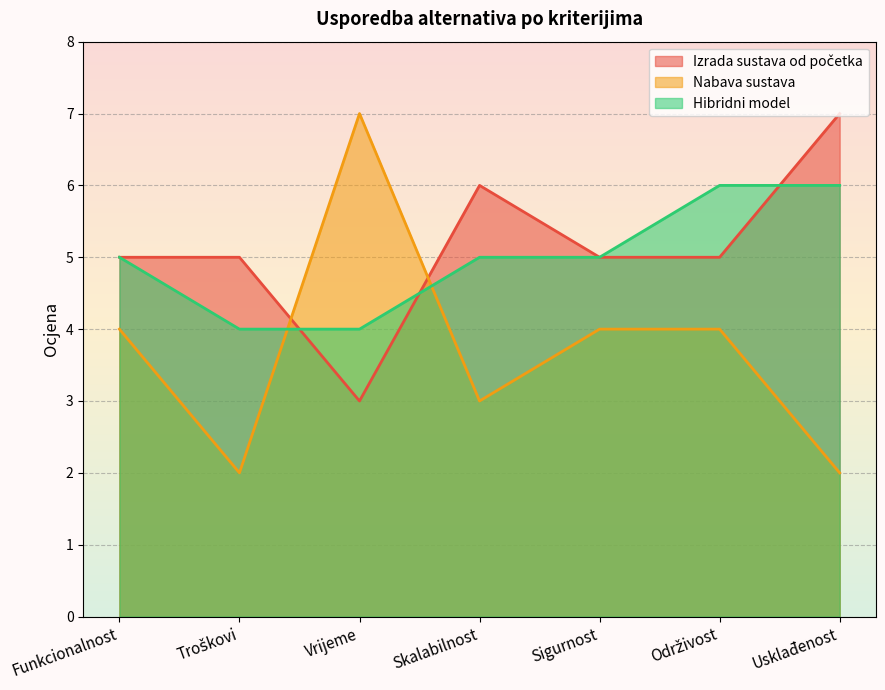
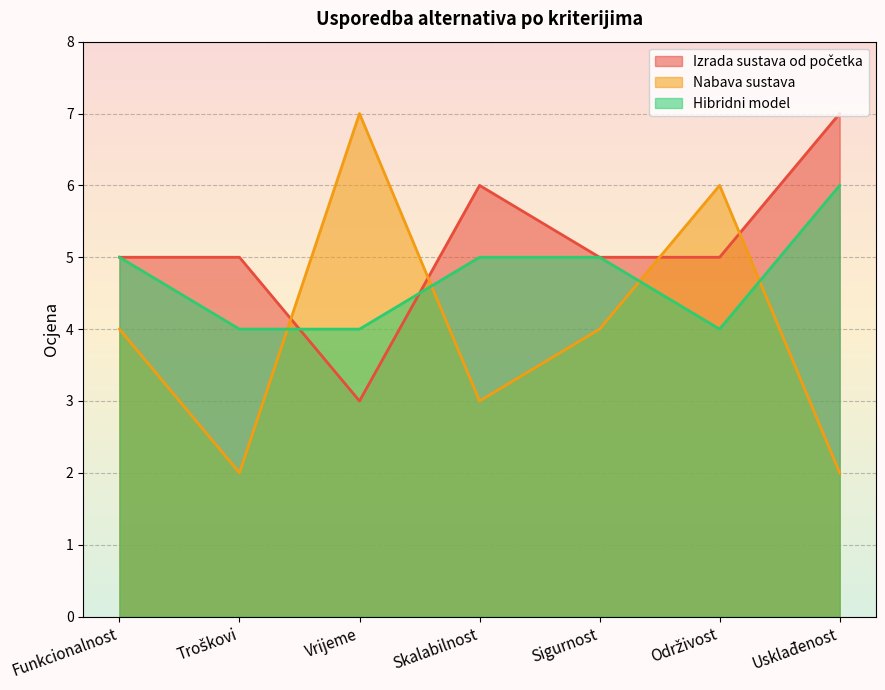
  {
    "Izrada sustava od početka": {
      "Troškovi": 5,
      "Vrijeme": 3,
      "Skalabilnost": 6,
      "Održivost": 5
    },
    "Nabava sustava": {
      "Funkcionalnost": 4,
      "Troškovi": 2,
      "Vrijeme": 7,
      "Skalabilnost": 3,
      "Sigurnost": 4,
-     "Održivost": 4,
+     "Održivost": 6,
      "Usklađenost": 2
    },
    "Hibridni model": {
      "Troškovi": 4,
      "Vrijeme": 4,
      "Skalabilnost": 5,
-     "Održivost": 6,
+     "Održivost": 4,
      "Usklađenost": 6
    }
  }
